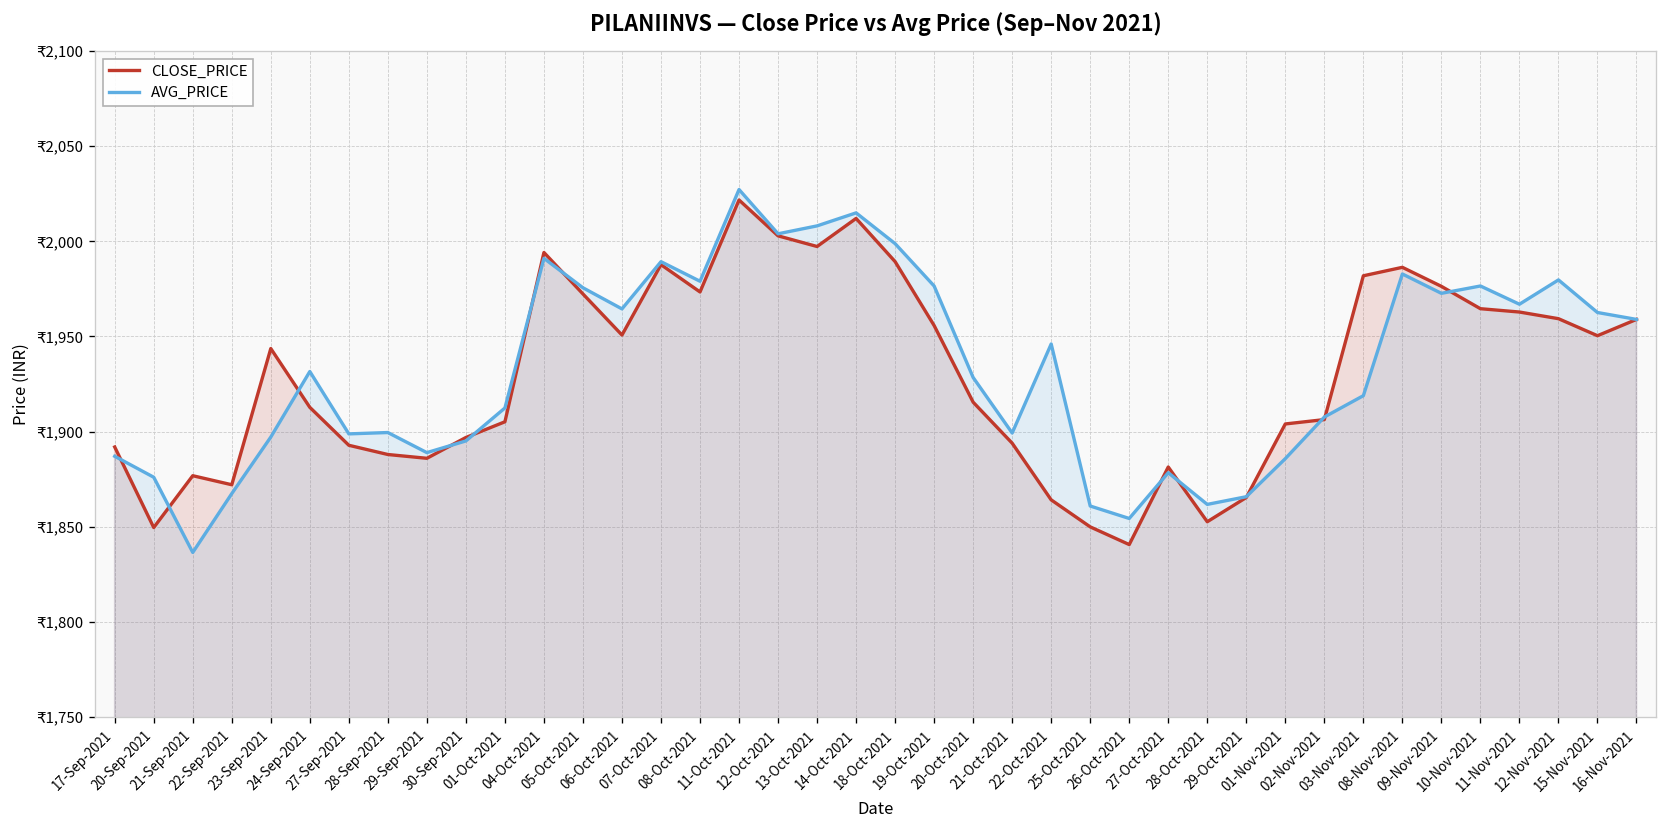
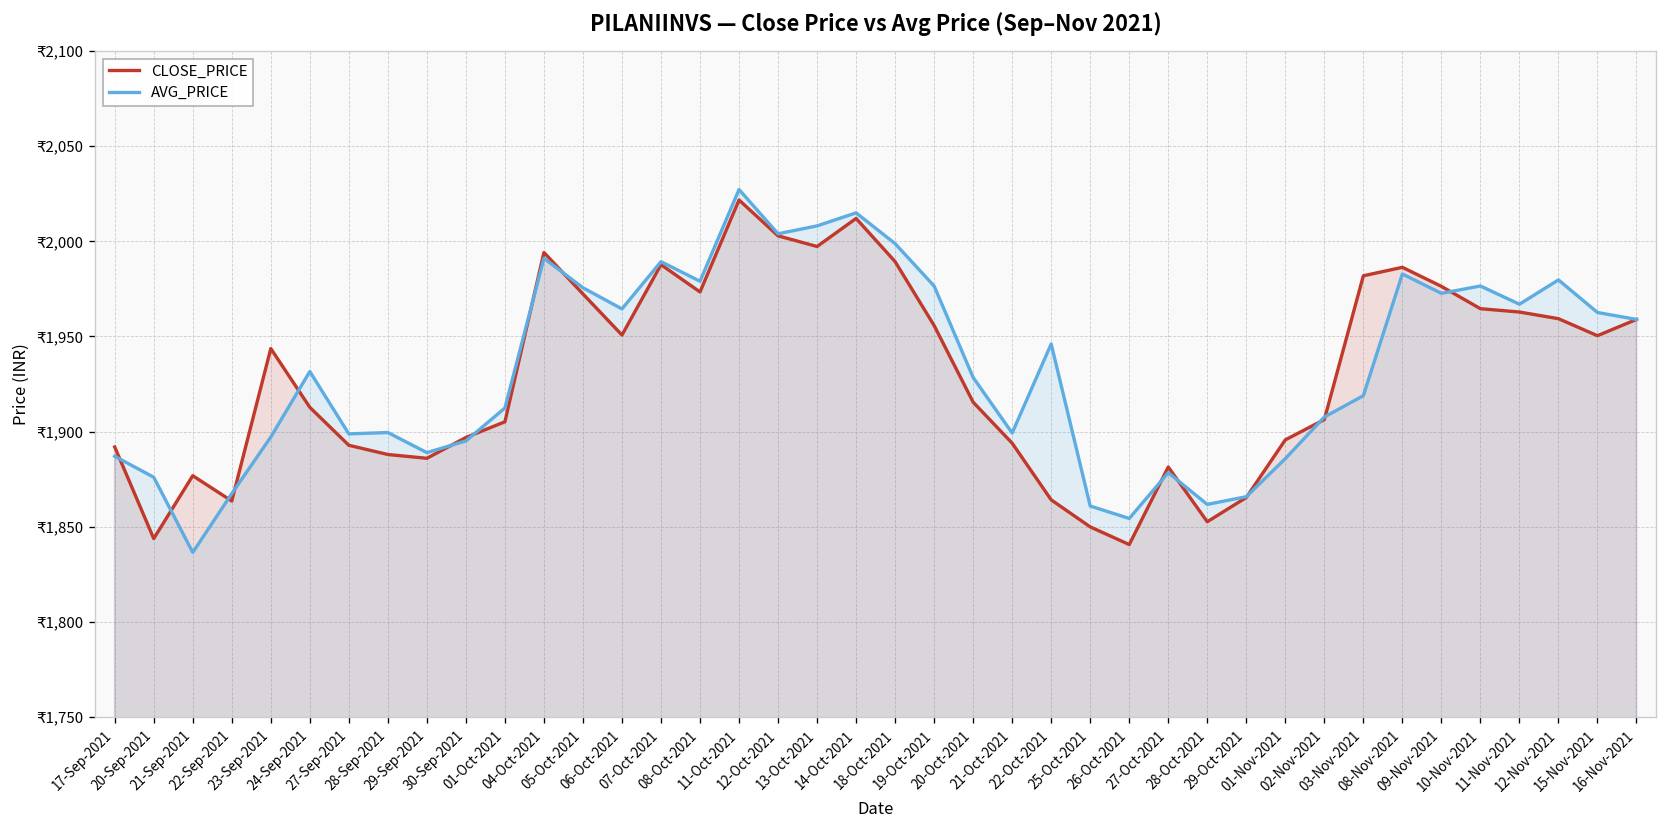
  {
    "CLOSE_PRICE": {
      "17-Sep-2021": "₹1,892",
-     "20-Sep-2021": "₹1,850",
+     "20-Sep-2021": "₹1,844",
      "21-Sep-2021": "₹1,877",
-     "22-Sep-2021": "₹1,872",
+     "22-Sep-2021": "₹1,864",
      "23-Sep-2021": "₹1,944",
      "24-Sep-2021": "₹1,913",
      "27-Sep-2021": "₹1,893",
      "28-Sep-2021": "₹1,888",
      "29-Sep-2021": "₹1,886",
      "30-Sep-2021": "₹1,897",
      "01-Oct-2021": "₹1,905",
      "04-Oct-2021": "₹1,994",
      "05-Oct-2021": "₹1,972",
      "06-Oct-2021": "₹1,951",
      "08-Oct-2021": "₹1,973",
      "11-Oct-2021": "₹2,022",
      "13-Oct-2021": "₹1,997",
      "14-Oct-2021": "₹2,012",
      "18-Oct-2021": "₹1,989",
      "19-Oct-2021": "₹1,956",
      "20-Oct-2021": "₹1,915",
      "21-Oct-2021": "₹1,894",
      "22-Oct-2021": "₹1,864",
      "25-Oct-2021": "₹1,850",
      "26-Oct-2021": "₹1,841",
      "27-Oct-2021": "₹1,881",
      "28-Oct-2021": "₹1,853",
-     "01-Nov-2021": "₹1,904",
+     "01-Nov-2021": "₹1,896",
      "03-Nov-2021": "₹1,982",
      "08-Nov-2021": "₹1,986",
      "09-Nov-2021": "₹1,976",
      "10-Nov-2021": "₹1,965",
      "11-Nov-2021": "₹1,963",
      "12-Nov-2021": "₹1,959",
      "15-Nov-2021": "₹1,950"
    },
    "AVG_PRICE": {
      "17-Sep-2021": "₹1,887",
      "20-Sep-2021": "₹1,876",
      "21-Sep-2021": "₹1,836",
      "22-Sep-2021": "₹1,867",
      "23-Sep-2021": "₹1,897",
      "24-Sep-2021": "₹1,932",
      "27-Sep-2021": "₹1,899",
      "28-Sep-2021": "₹1,900",
      "29-Sep-2021": "₹1,889",
      "30-Sep-2021": "₹1,895",
      "01-Oct-2021": "₹1,912",
      "04-Oct-2021": "₹1,991",
      "05-Oct-2021": "₹1,976",
      "06-Oct-2021": "₹1,964",
      "08-Oct-2021": "₹1,979",
      "11-Oct-2021": "₹2,027",
      "13-Oct-2021": "₹2,008",
      "14-Oct-2021": "₹2,015",
      "18-Oct-2021": "₹1,999",
      "19-Oct-2021": "₹1,977",
      "20-Oct-2021": "₹1,928",
      "21-Oct-2021": "₹1,899",
      "22-Oct-2021": "₹1,946",
      "25-Oct-2021": "₹1,861",
      "26-Oct-2021": "₹1,854",
      "27-Oct-2021": "₹1,878",
      "28-Oct-2021": "₹1,862",
      "01-Nov-2021": "₹1,886",
      "03-Nov-2021": "₹1,919",
      "08-Nov-2021": "₹1,983",
      "09-Nov-2021": "₹1,973",
      "10-Nov-2021": "₹1,977",
      "11-Nov-2021": "₹1,967",
      "12-Nov-2021": "₹1,980",
      "15-Nov-2021": "₹1,963"
    }
  }
